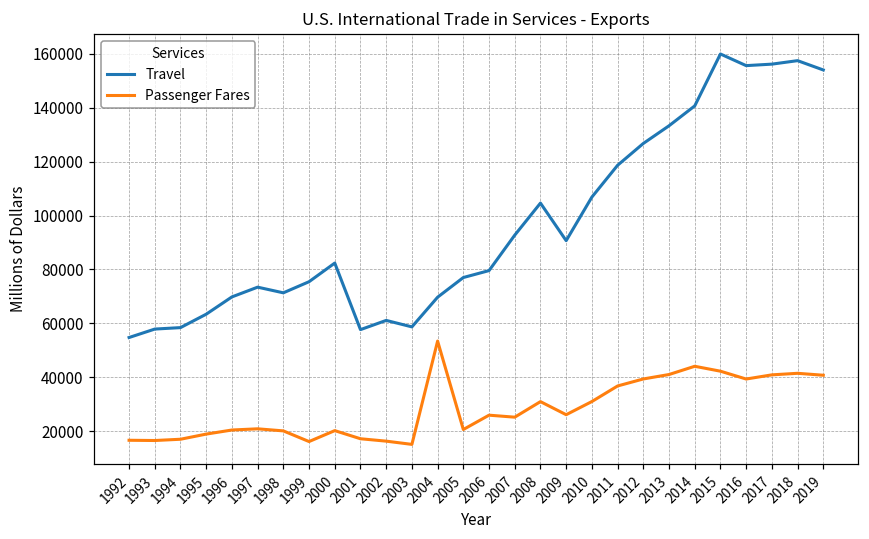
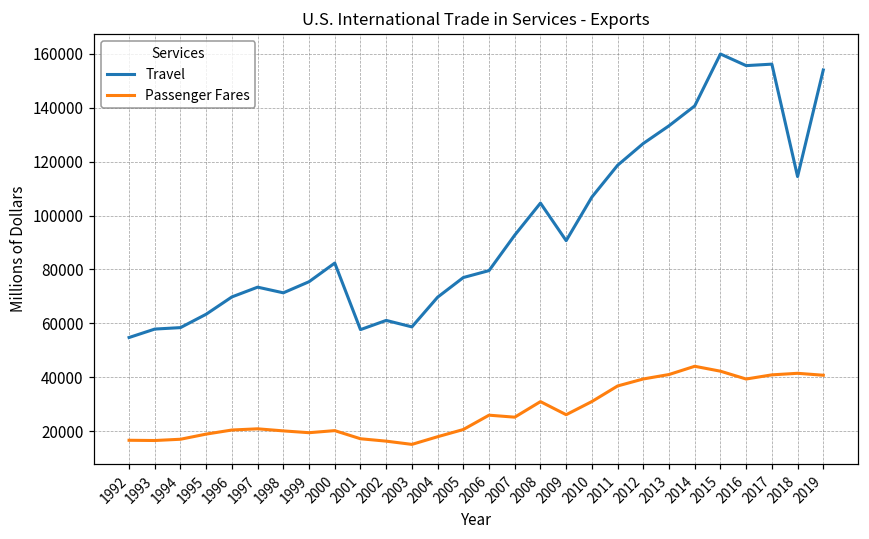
  {
    "Travel": {
      "1992": 55000,
      "1993": 58000,
      "1994": 58000,
      "1995": 63000,
      "1996": 70000,
      "1997": 73000,
      "1998": 71000,
      "1999": 75000,
      "2000": 82000,
      "2001": 58000,
      "2002": 61000,
      "2003": 59000,
      "2004": 70000,
      "2005": 77000,
      "2006": 80000,
      "2007": 93000,
      "2008": 105000,
      "2009": 91000,
      "2010": 107000,
      "2011": 119000,
      "2012": 127000,
      "2013": 133000,
      "2014": 141000,
      "2015": 160000,
      "2016": 156000,
      "2017": 156000,
-     "2018": 157000,
+     "2018": 114000,
      "2019": 154000
    },
    "Passenger Fares": {
      "1992": 17000,
      "1993": 17000,
      "1994": 17000,
      "1995": 19000,
      "1996": 20000,
      "1997": 21000,
      "1998": 20000,
-     "1999": 16000,
+     "1999": 19000,
      "2000": 20000,
      "2001": 17000,
      "2002": 16000,
      "2003": 15000,
-     "2004": 53000,
+     "2004": 18000,
      "2005": 21000,
      "2006": 26000,
      "2007": 25000,
      "2008": 31000,
      "2009": 26000,
      "2010": 31000,
      "2011": 37000,
      "2012": 39000,
      "2013": 41000,
      "2014": 44000,
      "2015": 42000,
      "2016": 39000,
      "2017": 41000,
      "2018": 41000,
      "2019": 41000
    }
  }
